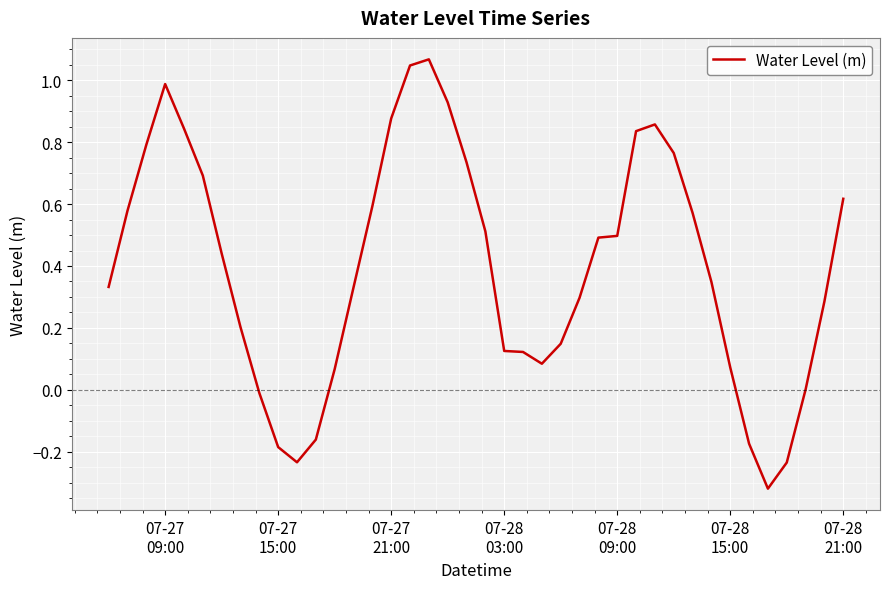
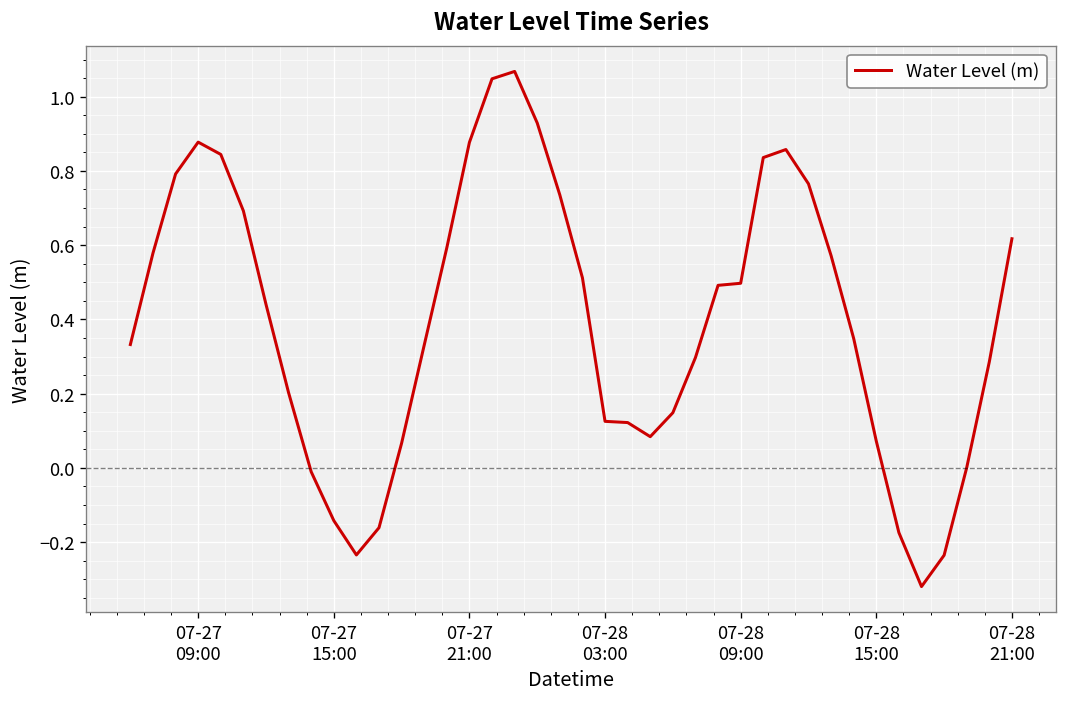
  {
-   "07-27 09:00": 0.99,
-   "07-27 15:00": -0.19,
+   "07-27 09:00": 0.88,
+   "07-27 15:00": -0.14,
    "07-27 21:00": 0.88,
    "07-28 03:00": 0.13,
    "07-28 09:00": 0.50,
    "07-28 15:00": 0.07,
    "07-28 21:00": 0.62
  }
